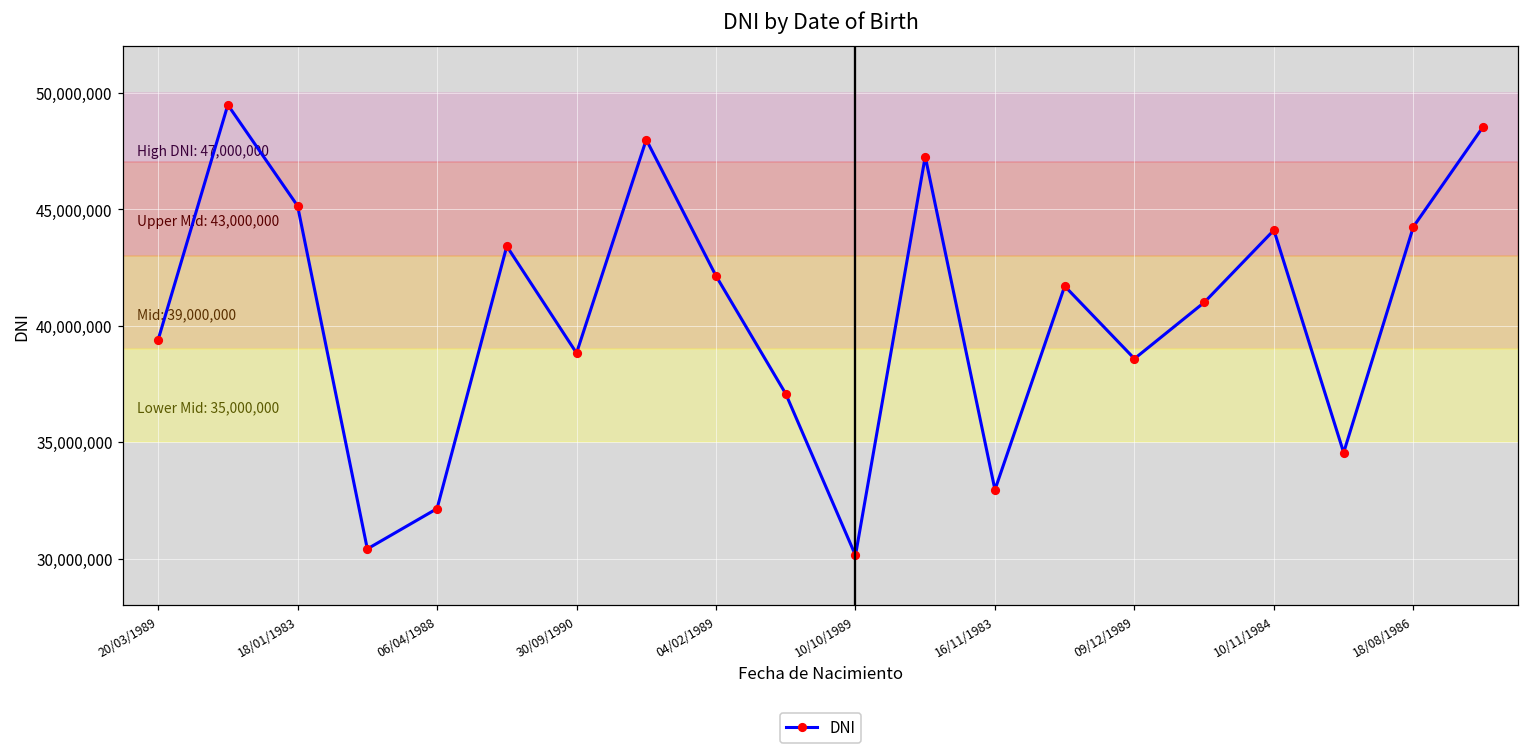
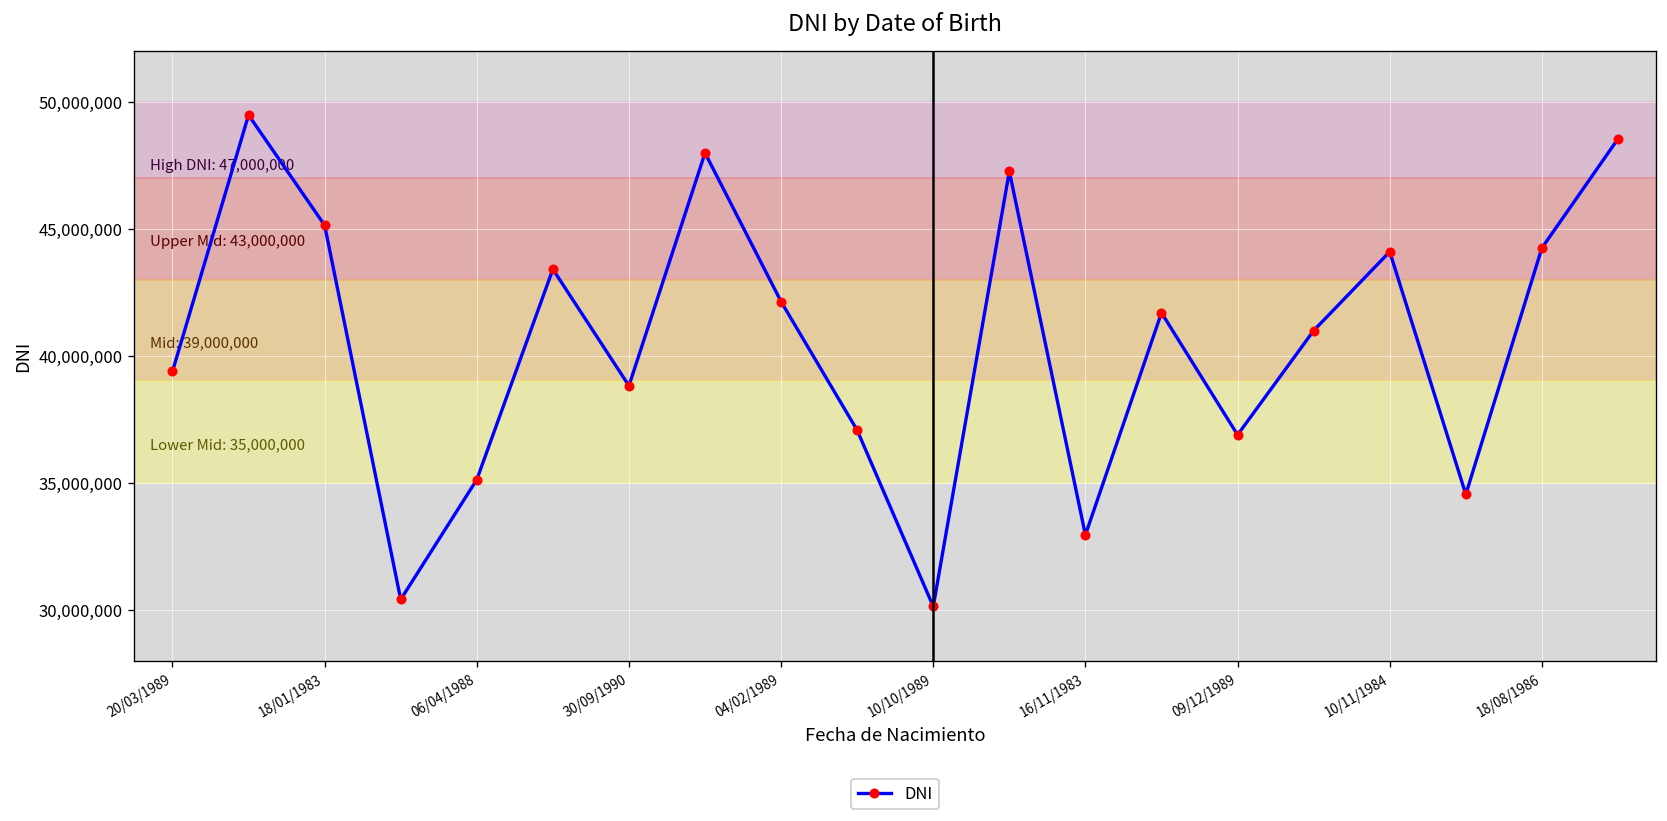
  {
-   "06/04/1988": "32,100,000",
+   "06/04/1988": "35,100,000",
    "30/09/1990": "38,800,000",
    "04/02/1989": "42,100,000",
    "10/10/1989": "30,100,000",
    "16/11/1983": "33,000,000",
-   "09/12/1989": "38,600,000",
+   "09/12/1989": "36,900,000",
    "10/11/1984": "44,100,000",
    "18/08/1986": "44,200,000"
  }
